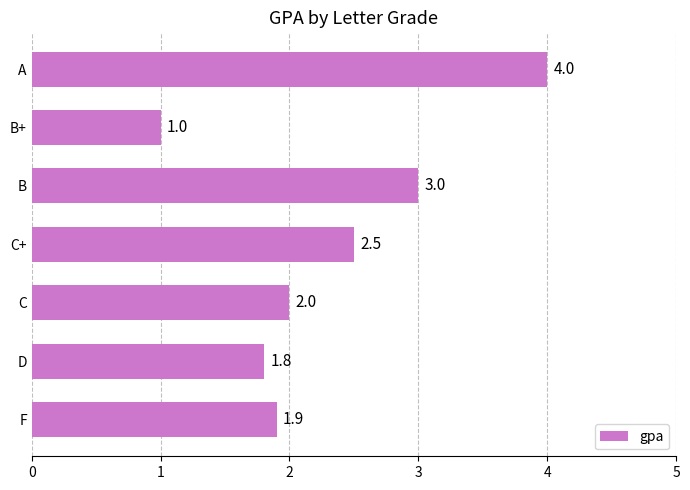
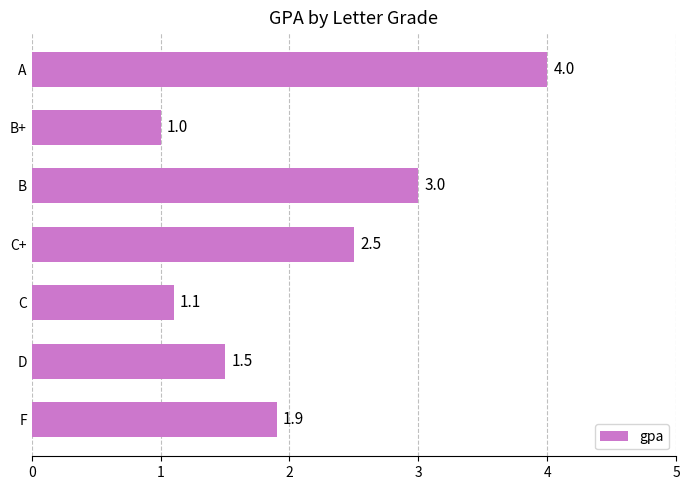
  {
    "A": 4.0,
    "B+": 1.0,
    "B": 3.0,
    "C+": 2.5,
-   "C": 2.0,
-   "D": 1.8,
+   "C": 1.1,
+   "D": 1.5,
    "F": 1.9
  }
